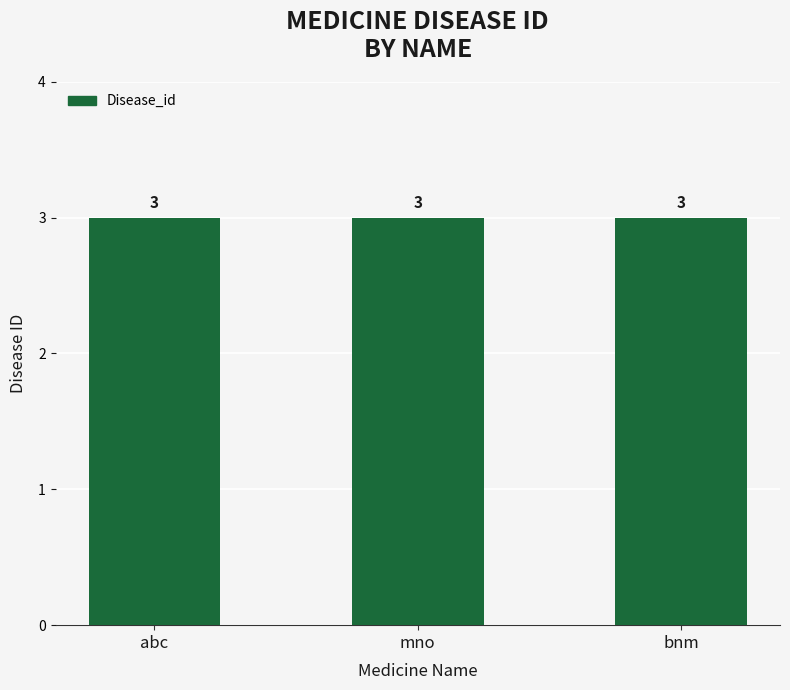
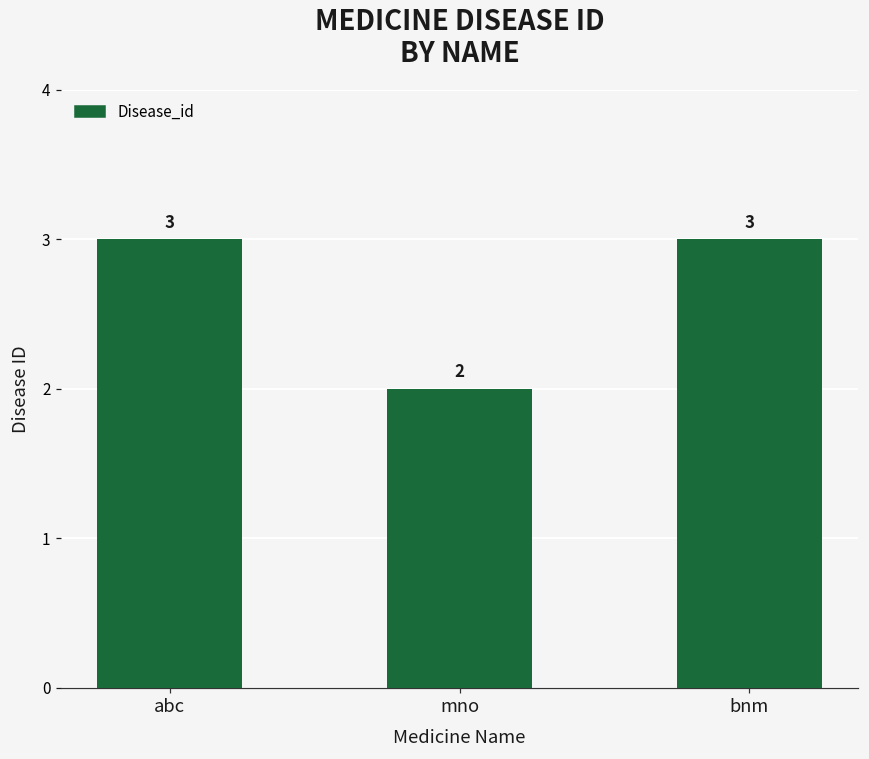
  {
    "abc": 3,
-   "mno": 3,
+   "mno": 2,
    "bnm": 3
  }
